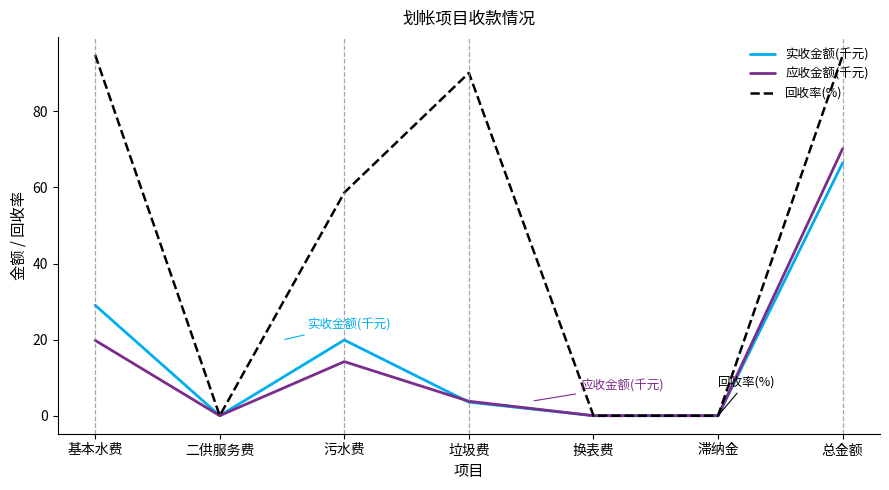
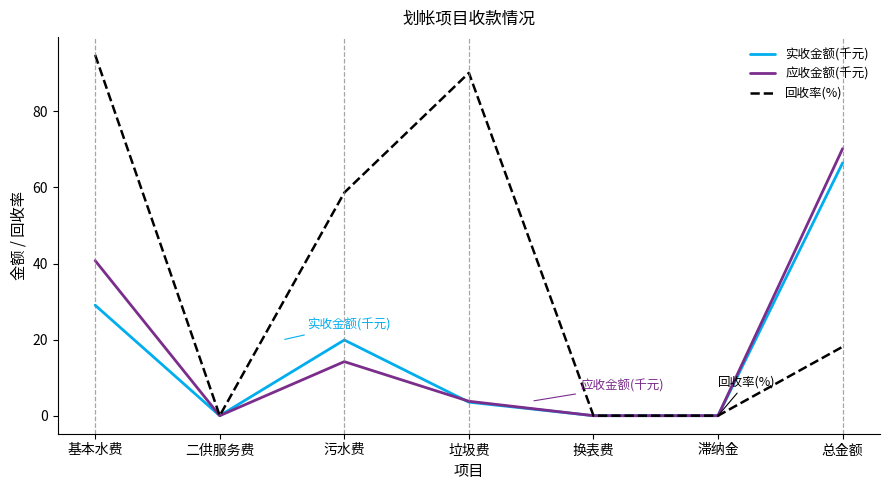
  {
    "实收金额(千元)": {
      "基本水费": 29,
      "污水费": 20,
      "总金额": 66
    },
    "应收金额(千元)": {
-     "基本水费": 20,
+     "基本水费": 41,
      "污水费": 14,
      "总金额": 70
    },
    "回收率(%)": {
      "基本水费": 95,
      "污水费": 59,
      "垃圾费": 90,
-     "总金额": 95
+     "总金额": 18
    }
  }
